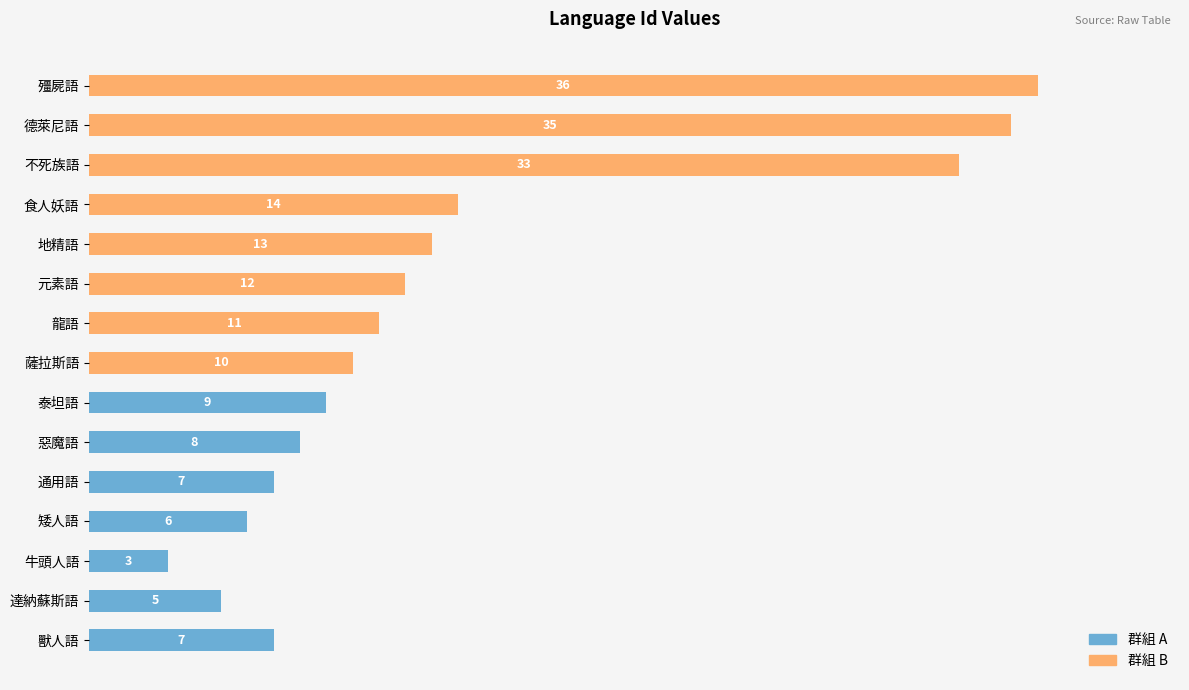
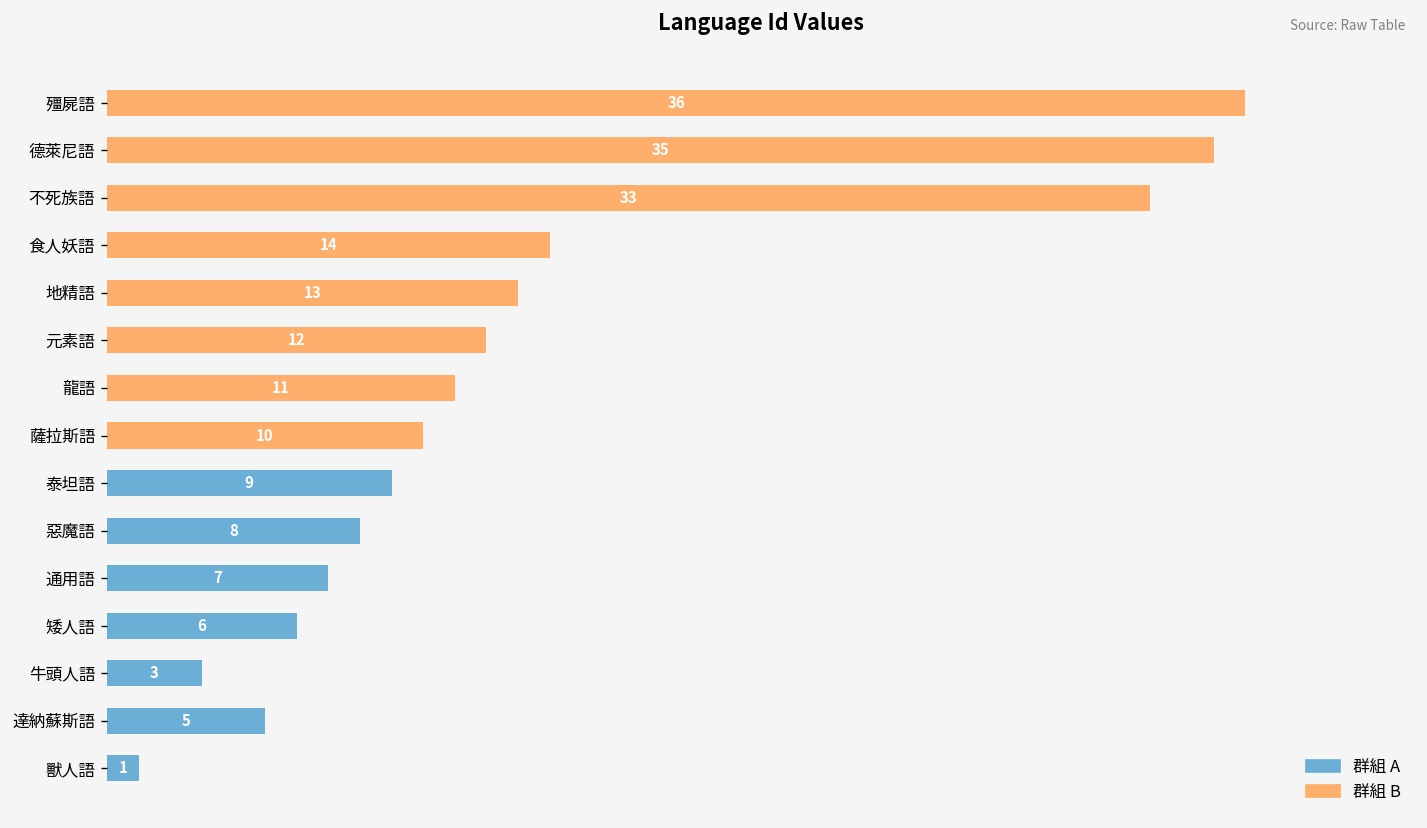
  {
    "殭屍語": 36,
    "德萊尼語": 35,
    "不死族語": 33,
    "食人妖語": 14,
    "地精語": 13,
    "元素語": 12,
    "龍語": 11,
    "薩拉斯語": 10,
    "泰坦語": 9,
    "惡魔語": 8,
    "通用語": 7,
    "矮人語": 6,
    "牛頭人語": 3,
    "達納蘇斯語": 5,
-   "獸人語": 7
+   "獸人語": 1
  }
